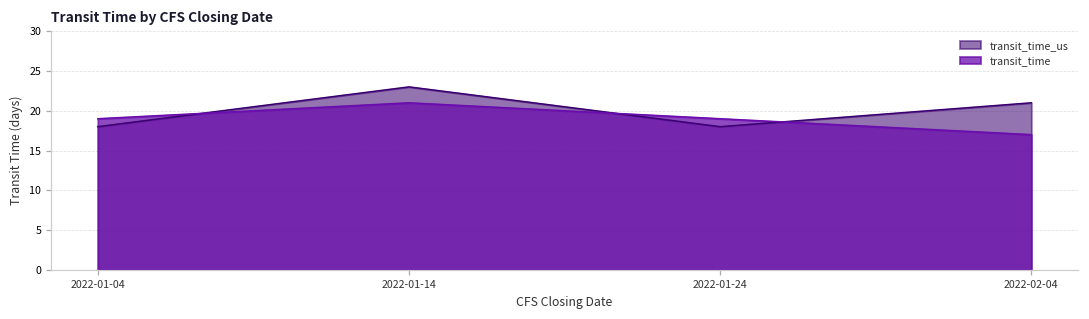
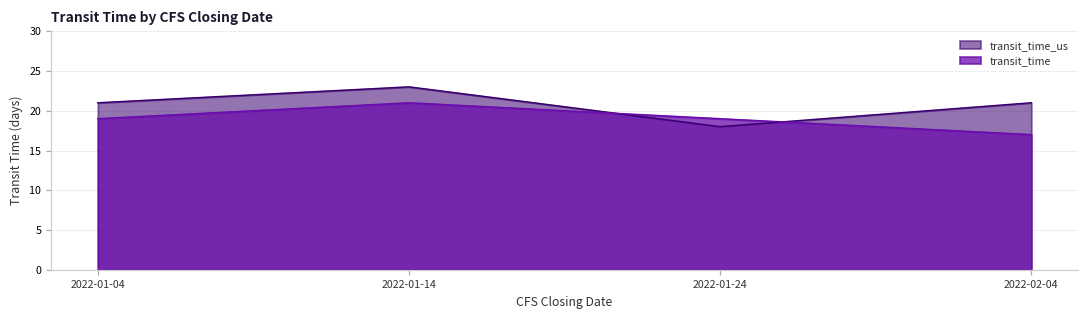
  {
    "transit_time_us": {
-     "2022-01-04": 18,
+     "2022-01-04": 21,
      "2022-01-14": 23,
      "2022-01-24": 18,
      "2022-02-04": 21
    },
    "transit_time": {
      "2022-01-04": 19,
      "2022-01-14": 21,
      "2022-01-24": 19,
      "2022-02-04": 17
    }
  }
